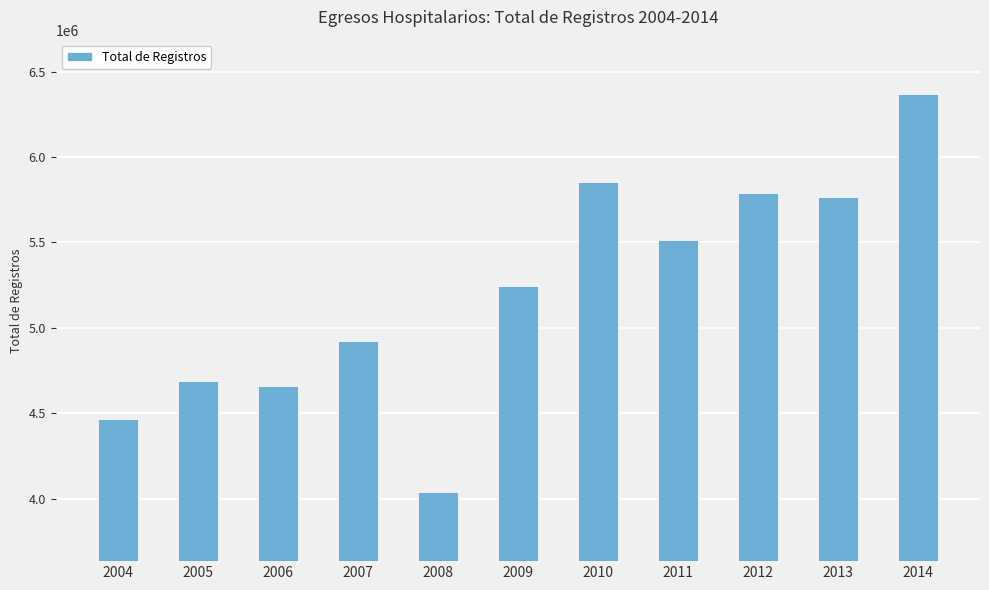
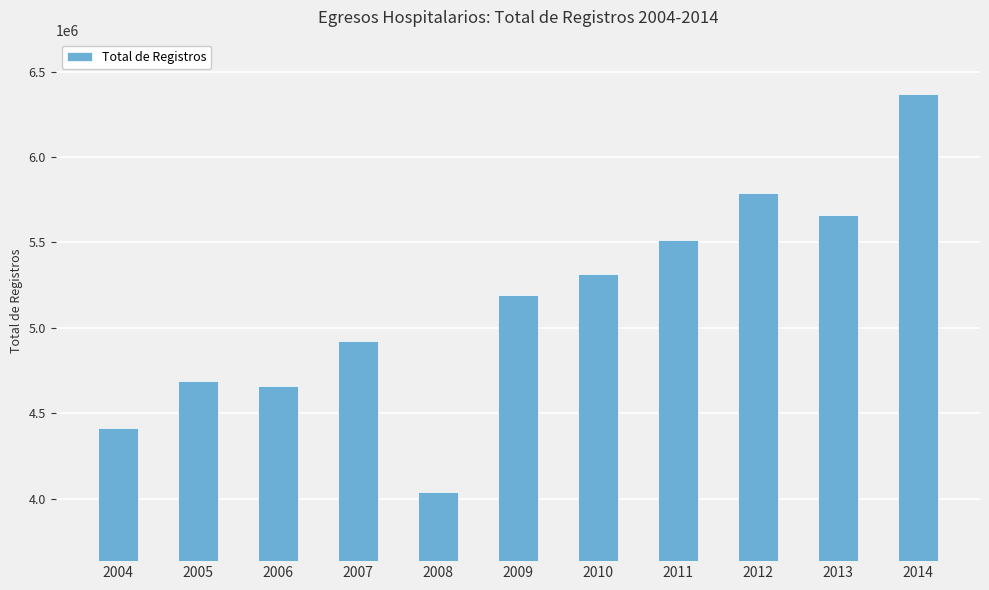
  {
-   "2004": 4470000,
+   "2004": 4420000,
    "2005": 4690000,
    "2006": 4660000,
    "2007": 4920000,
    "2008": 4040000,
-   "2009": 5240000,
-   "2010": 5850000,
+   "2009": 5190000,
+   "2010": 5310000,
    "2011": 5520000,
    "2012": 5790000,
-   "2013": 5760000,
+   "2013": 5660000,
    "2014": 6370000
  }
